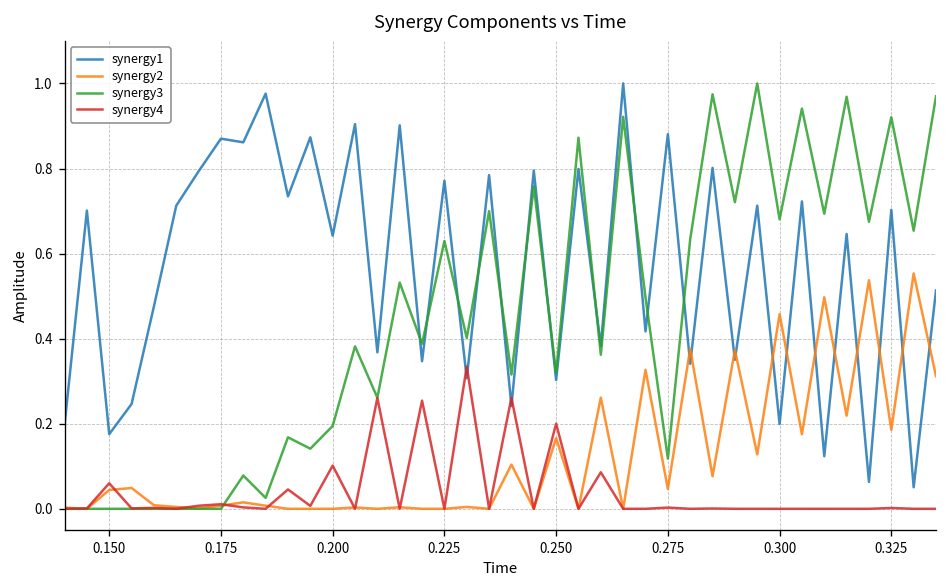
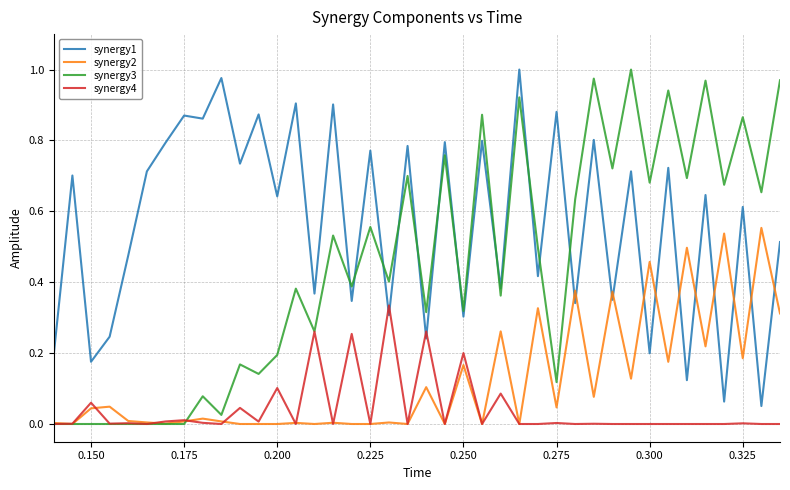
  {
    "synergy1": {
      "0.150": 0.18,
      "0.175": 0.87,
      "0.200": 0.64,
      "0.225": 0.77,
      "0.250": 0.30,
      "0.275": 0.88,
      "0.300": 0.20,
-     "0.325": 0.70
+     "0.325": 0.61
    },
    "synergy2": {
      "0.150": 0.04,
      "0.200": 0.00,
      "0.250": 0.17,
      "0.275": 0.05,
      "0.300": 0.46,
      "0.325": 0.19
    },
    "synergy3": {
      "0.150": 0.00,
      "0.175": 0.00,
      "0.200": 0.19,
-     "0.225": 0.63,
+     "0.225": 0.56,
      "0.250": 0.32,
      "0.275": 0.12,
      "0.300": 0.68,
-     "0.325": 0.92
+     "0.325": 0.87
    },
    "synergy4": {
      "0.150": 0.06,
      "0.200": 0.10,
      "0.250": 0.20,
      "0.275": 0.00,
      "0.300": 0.00,
      "0.325": 0.00
    }
  }
